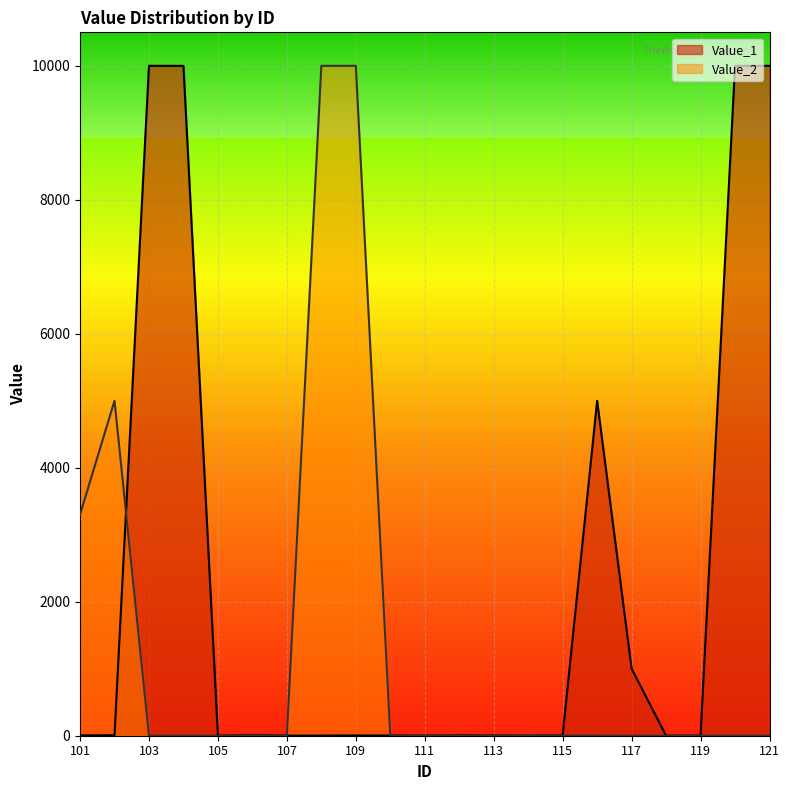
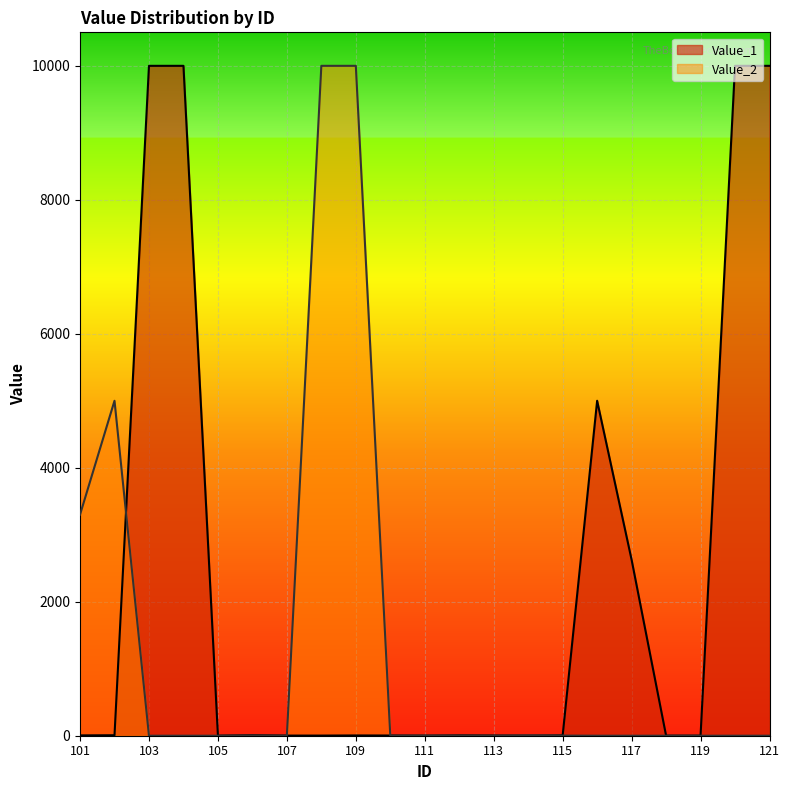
  {
    "Value_1": {
      "101": 0,
      "103": 10000,
      "109": 0,
-     "117": 1000,
+     "117": 2600,
      "121": 10000
    },
    "Value_2": {
      "101": 3300,
      "103": 0,
      "109": 10000,
      "117": 0,
      "121": 0
    }
  }
